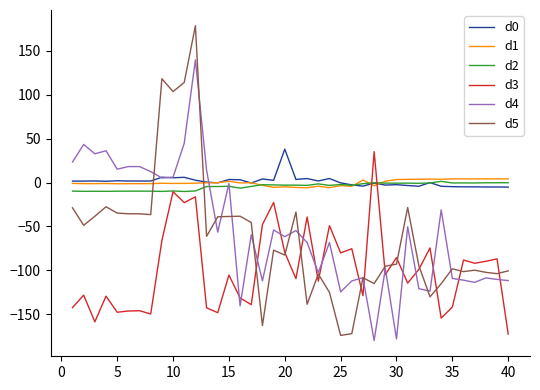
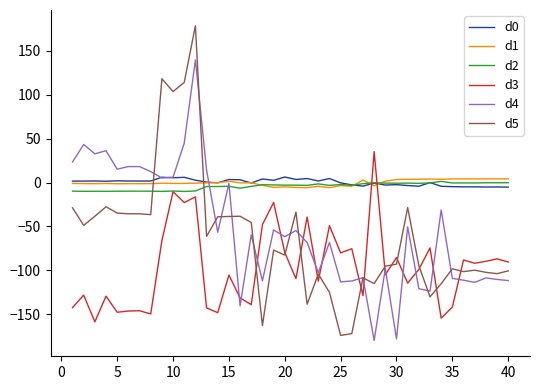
  {
    "d0": {
      "5": 0,
-     "20": 40,
+     "20": 10,
      "35": 0,
      "40": -10
    },
    "d1": {
      "5": 0,
      "10": 0,
      "30": 0,
      "35": 0,
      "40": 0
    },
    "d2": {
      "5": -10,
      "15": 0,
      "35": 0,
      "40": 0
    },
    "d3": {
      "5": -150,
      "15": -110,
      "20": -80,
      "25": -80,
      "30": -90,
      "35": -140,
-     "40": -170
+     "40": -90
    },
    "d4": {
      "5": 20,
      "20": -60,
-     "25": -120,
+     "25": -110,
      "30": -180,
      "35": -110,
      "40": -110
    },
    "d5": {
      "5": -30,
      "10": 100,
      "15": -40,
      "20": -80,
      "25": -170,
      "30": -90,
      "35": -100,
      "40": -100
    }
  }
